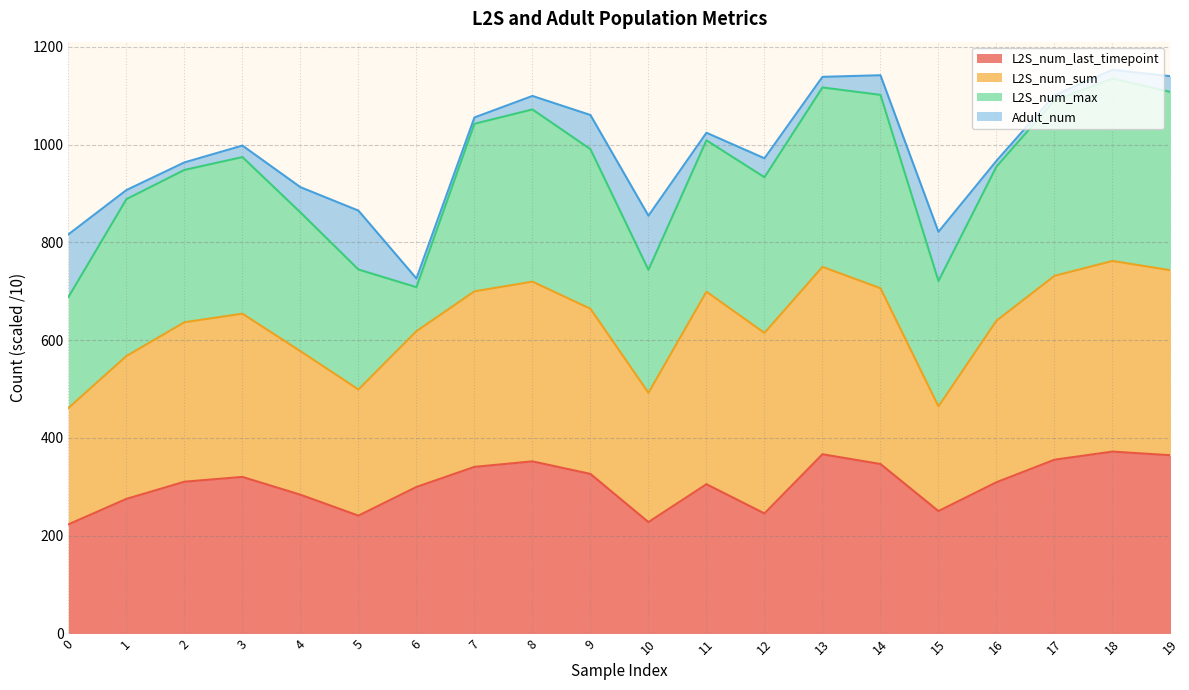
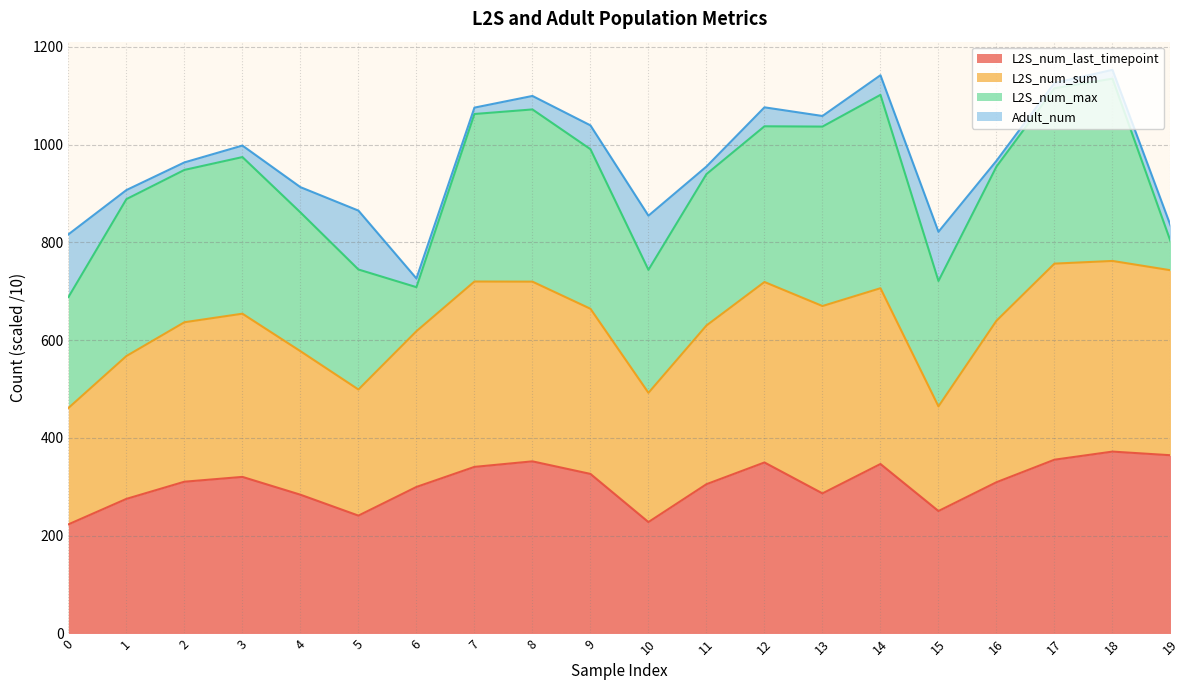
  {
    "L2S_num_last_timepoint": {
      "0": 220,
      "1": 280,
      "2": 310,
      "3": 320,
      "4": 280,
      "5": 240,
      "6": 300,
      "7": 340,
      "8": 350,
      "9": 330,
      "10": 230,
      "11": 310,
-     "12": 250,
-     "13": 370,
+     "12": 350,
+     "13": 290,
      "14": 350,
      "15": 250,
      "16": 310,
      "17": 360,
      "18": 370,
      "19": 360
    },
    "L2S_num_sum": {
      "0": 240,
      "1": 290,
      "2": 330,
      "3": 330,
      "4": 290,
      "5": 260,
      "6": 320,
-     "7": 360,
+     "7": 380,
      "8": 370,
      "9": 340,
      "10": 260,
-     "11": 390,
+     "11": 320,
      "12": 370,
      "13": 380,
      "14": 360,
      "15": 210,
      "16": 330,
-     "17": 380,
+     "17": 400,
      "18": 390,
      "19": 380
    },
    "L2S_num_max": {
      "0": 230,
      "1": 320,
      "2": 310,
      "3": 320,
      "4": 280,
      "5": 250,
      "6": 90,
      "7": 340,
      "8": 350,
      "9": 330,
      "10": 250,
      "11": 310,
      "12": 320,
      "13": 370,
      "14": 400,
      "15": 260,
      "16": 320,
-     "19": 360
+     "19": 60
    },
    "Adult_num": {
      "0": 130,
      "1": 20,
      "2": 20,
      "3": 20,
      "4": 50,
      "5": 120,
      "6": 20,
      "7": 10,
      "8": 30,
-     "9": 70,
+     "9": 50,
      "10": 110,
      "11": 20,
      "12": 40,
      "13": 20,
      "14": 40,
      "15": 100,
      "16": 10,
      "19": 30
    }
  }
